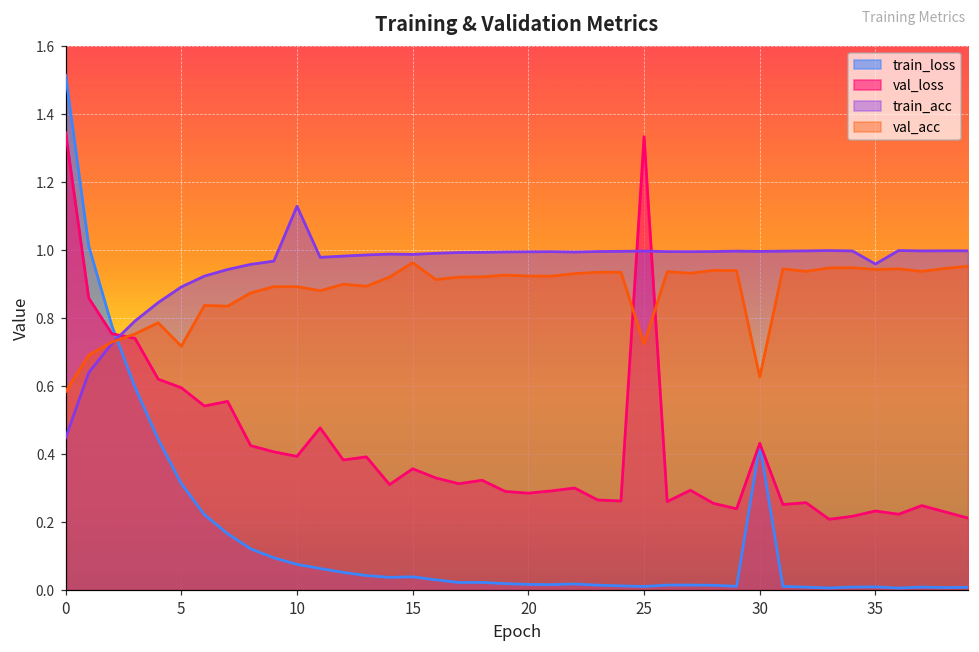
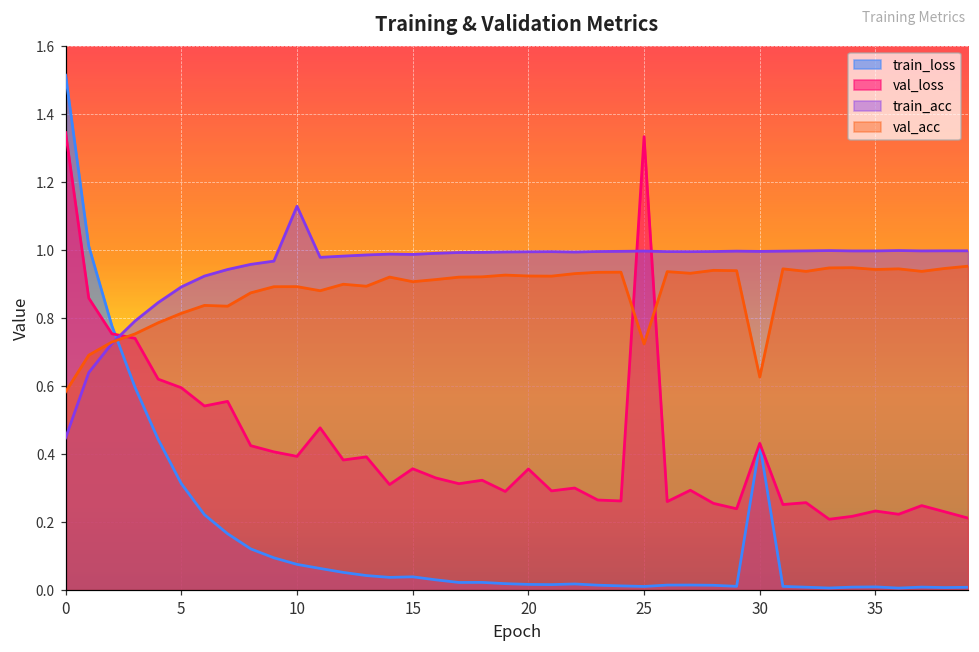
  {
    "train_loss": {
      "0": 1.51,
      "5": 0.31,
      "10": 0.08,
      "15": 0.04,
      "20": 0.02,
      "25": 0.01,
      "35": 0.01
    },
    "val_loss": {
      "0": 1.34,
      "5": 0.59,
      "10": 0.39,
      "15": 0.36,
-     "20": 0.28,
+     "20": 0.36,
      "25": 1.33,
      "35": 0.23
    },
    "train_acc": {
      "0": 0.45,
      "5": 0.89,
      "10": 1.13,
      "15": 0.99,
      "20": 0.99,
      "25": 1.00,
      "30": 1.00,
-     "35": 0.96
+     "35": 1.00
    },
    "val_acc": {
      "0": 0.58,
-     "5": 0.72,
+     "5": 0.81,
      "10": 0.89,
-     "15": 0.96,
+     "15": 0.91,
      "20": 0.92,
      "25": 0.72,
      "30": 0.63,
      "35": 0.94
    }
  }
